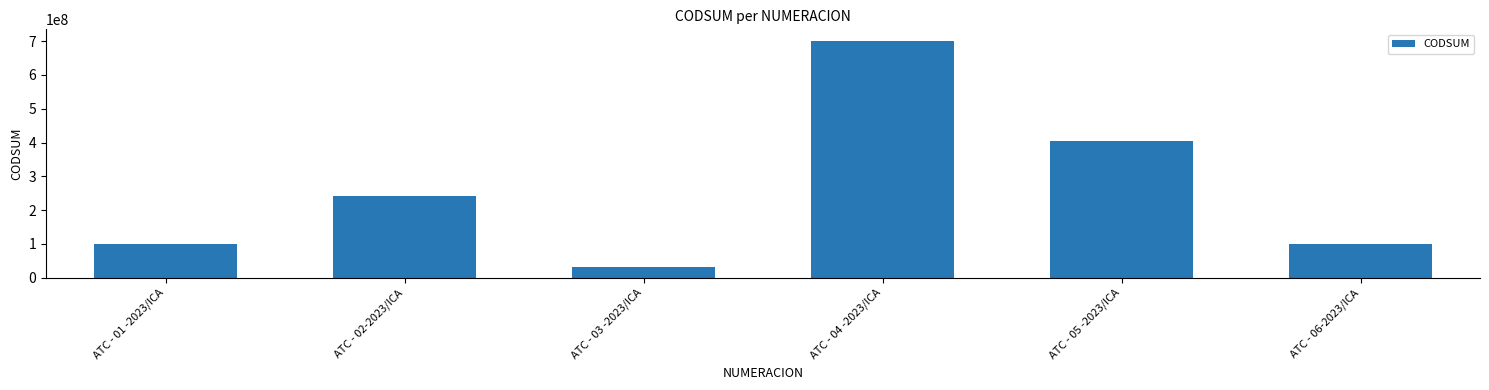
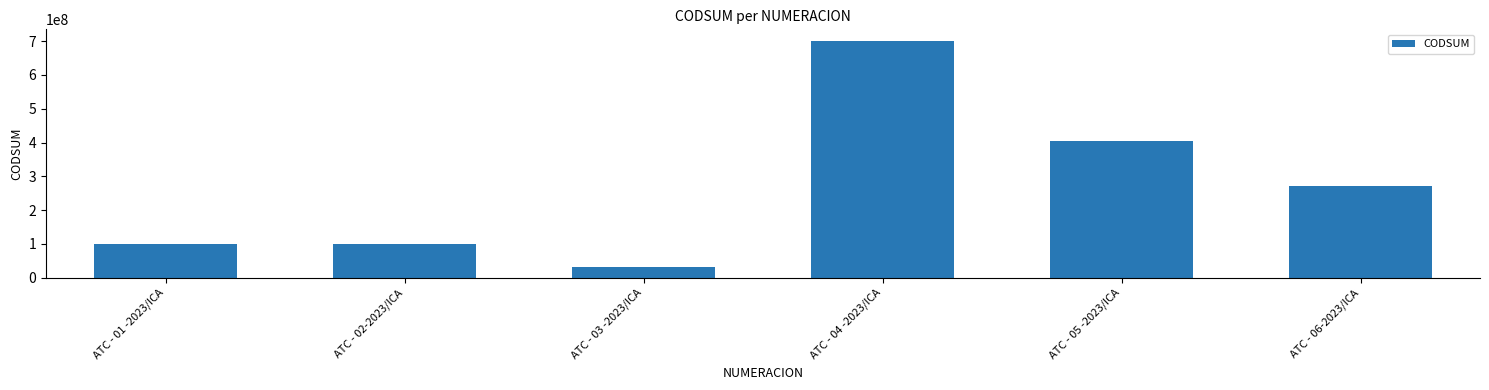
  {
    "ATC - 01 -2023/ICA": 100000000,
-   "ATC - 02-2023/ICA": 240000000,
+   "ATC - 02-2023/ICA": 100000000,
    "ATC - 03 -2023/ICA": 30000000,
    "ATC - 04 -2023/ICA": 700000000,
    "ATC - 05 -2023/ICA": 400000000,
-   "ATC - 06-2023/ICA": 100000000
+   "ATC - 06-2023/ICA": 270000000
  }
